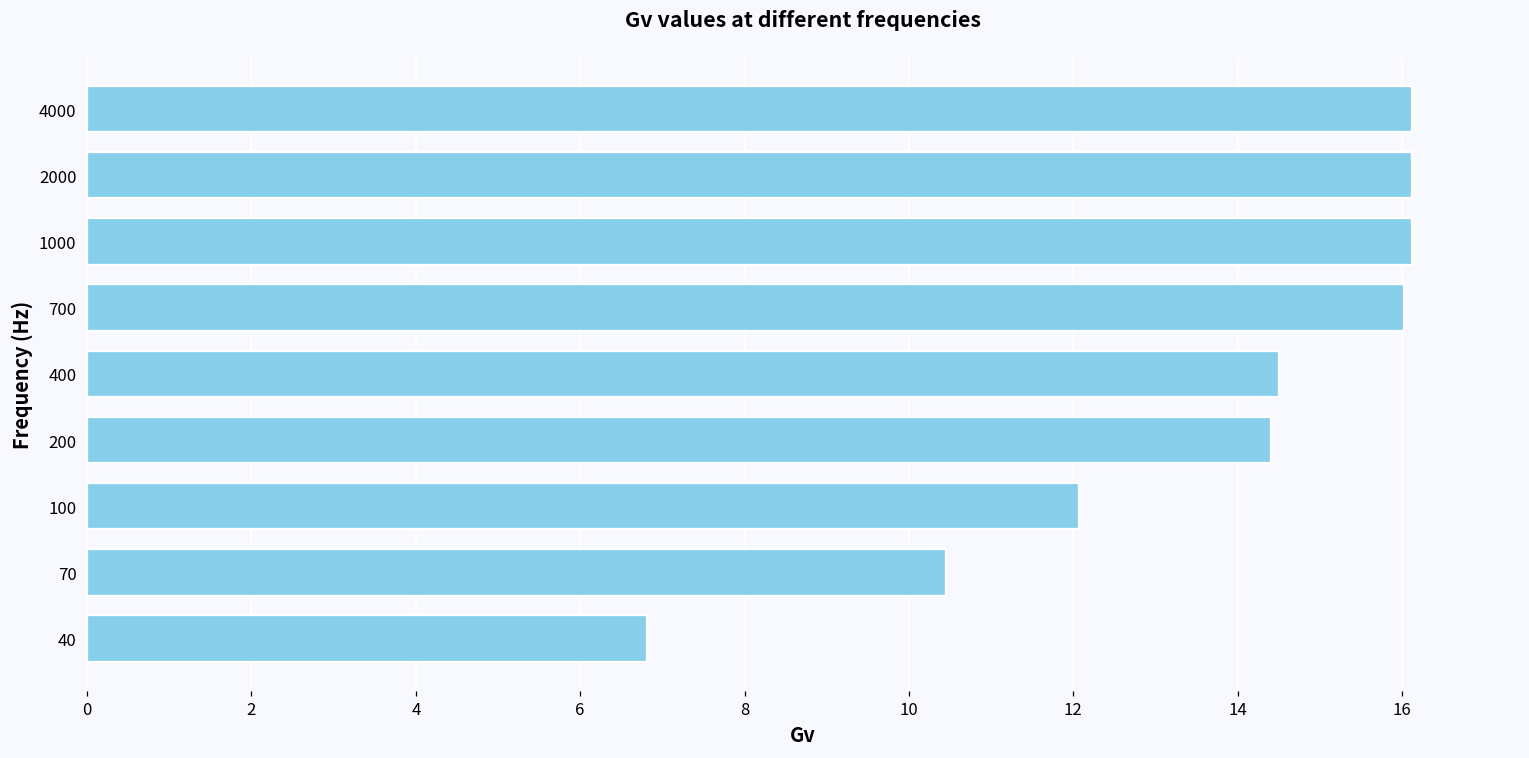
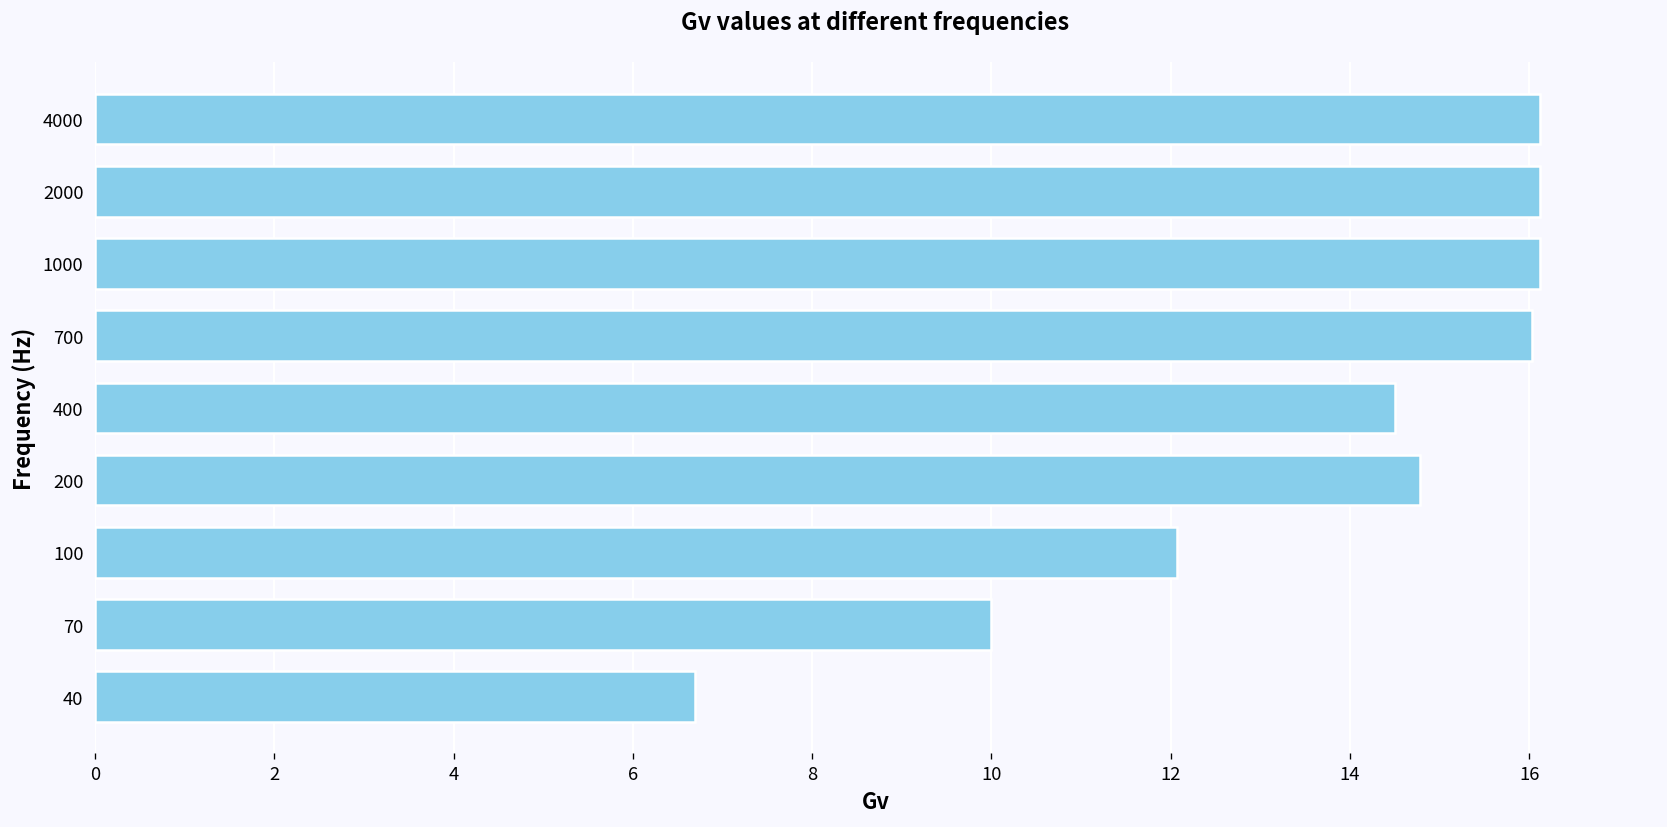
  {
    "4000": 16.1,
    "2000": 16.1,
    "1000": 16.1,
    "700": 16.0,
    "400": 14.5,
-   "200": 14.4,
+   "200": 14.8,
    "100": 12.1,
-   "70": 10.4,
-   "40": 6.8
+   "70": 10.0,
+   "40": 6.7
  }
